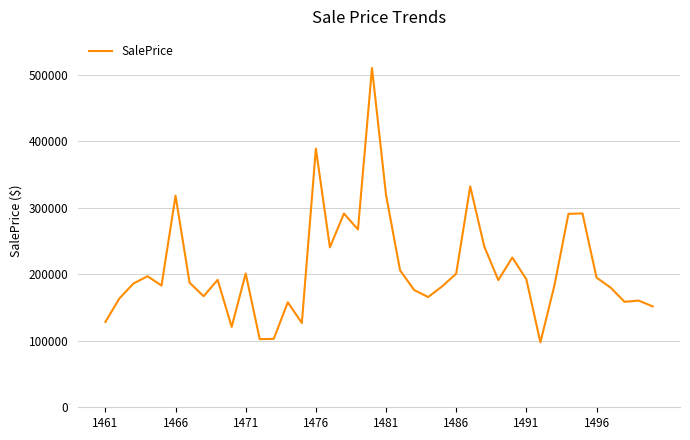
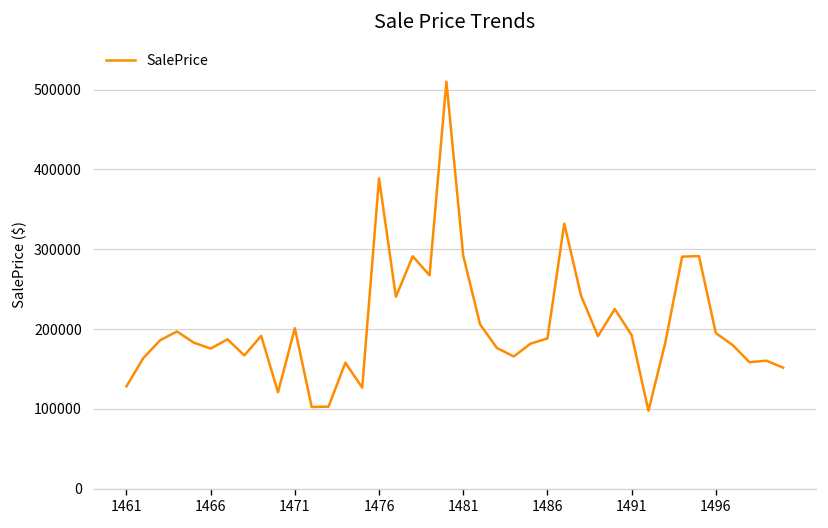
  {
    "1461": 130000,
-   "1466": 320000,
+   "1466": 180000,
    "1471": 200000,
    "1476": 390000,
-   "1481": 320000,
-   "1486": 200000,
+   "1481": 290000,
+   "1486": 190000,
    "1491": 190000,
    "1496": 190000
  }
